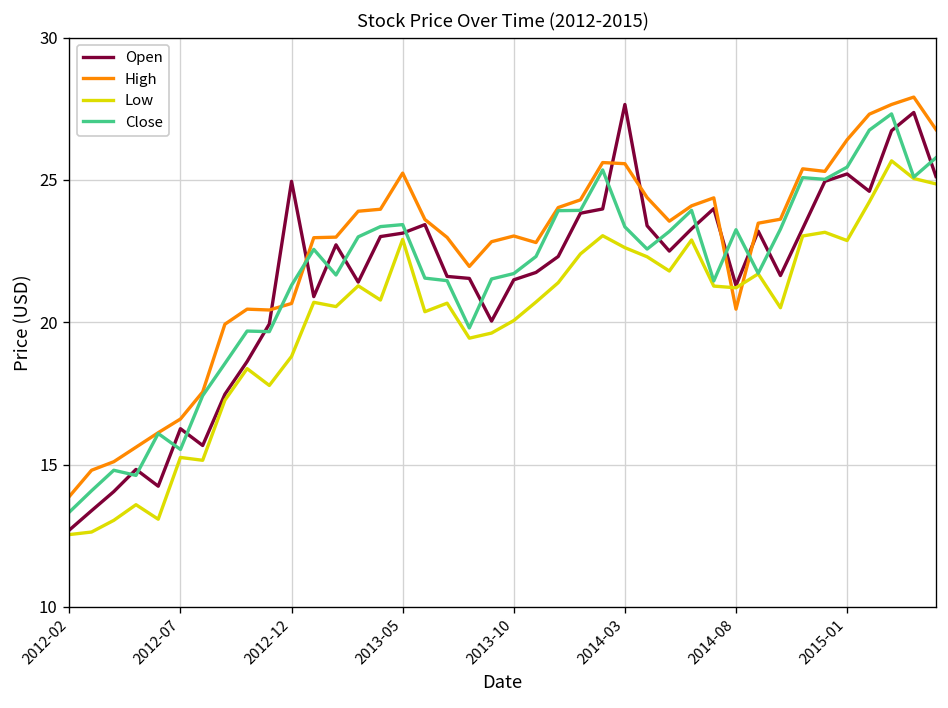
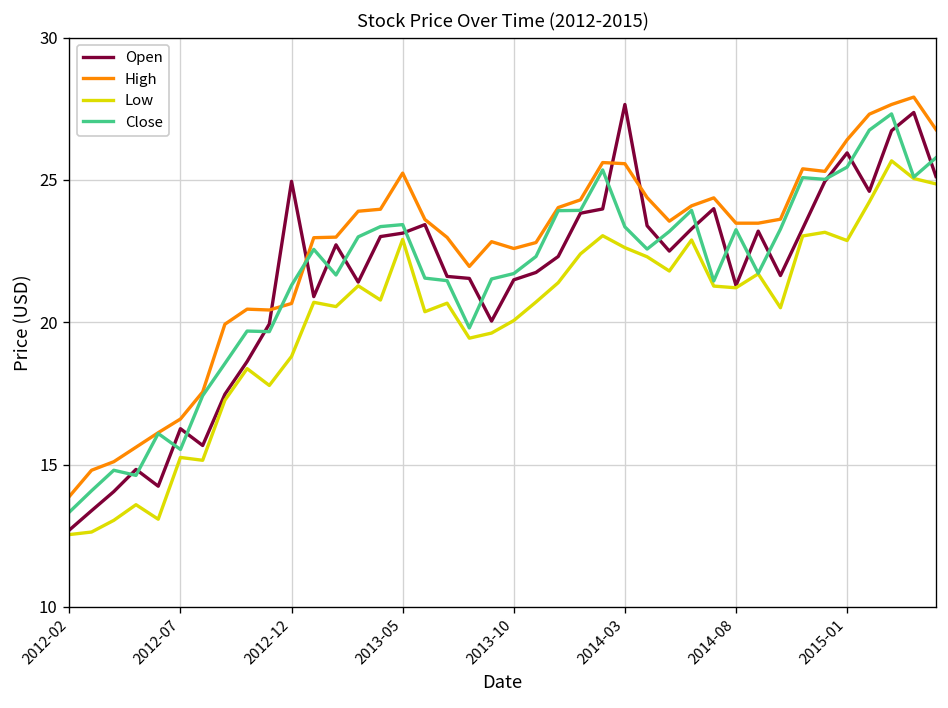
  {
    "Open": {
      "2012-02": 12.7,
      "2012-07": 16.3,
      "2012-12": 25.0,
      "2013-05": 23.1,
      "2013-10": 21.5,
      "2014-03": 27.7,
-     "2015-01": 25.2
+     "2015-01": 26.0
    },
    "High": {
      "2012-02": 13.9,
      "2012-07": 16.6,
      "2012-12": 20.7,
      "2013-05": 25.2,
-     "2013-10": 23.0,
+     "2013-10": 22.6,
      "2014-03": 25.6,
-     "2014-08": 20.5,
+     "2014-08": 23.5,
      "2015-01": 26.4
    },
    "Low": {
      "2012-02": 12.5,
      "2012-07": 15.3,
      "2012-12": 18.8,
      "2013-05": 22.9,
      "2013-10": 20.1,
      "2014-03": 22.6,
      "2015-01": 22.9
    },
    "Close": {
      "2012-02": 13.3,
      "2012-07": 15.5,
      "2012-12": 21.3,
      "2013-05": 23.4,
      "2013-10": 21.7,
      "2014-03": 23.4,
      "2014-08": 23.3,
      "2015-01": 25.5
    }
  }
